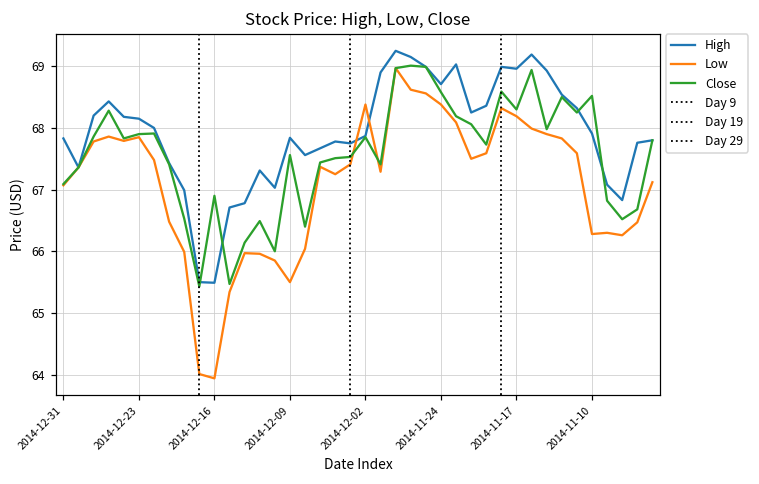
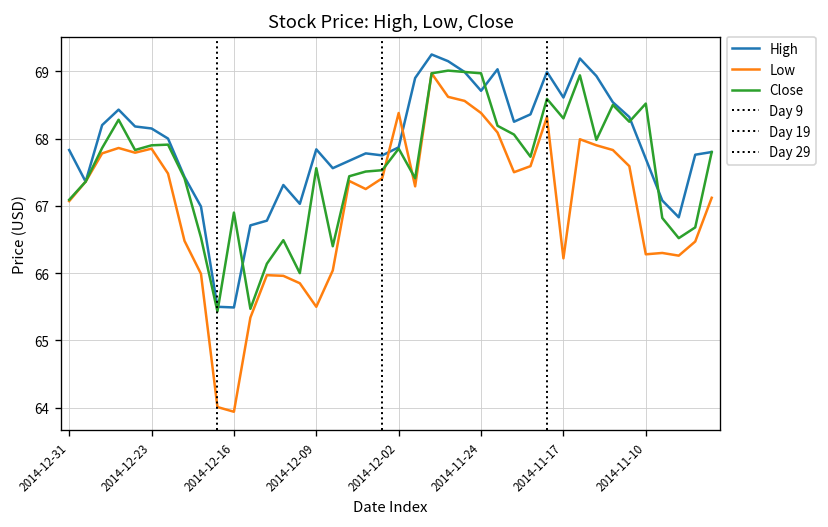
  {
    "High": {
      "2014-12-31": 67.8,
      "2014-12-23": 68.2,
      "2014-12-16": 65.5,
      "2014-12-09": 67.8,
      "2014-11-24": 68.7,
-     "2014-11-17": 69.0,
-     "2014-11-10": 67.9
+     "2014-11-17": 68.6,
+     "2014-11-10": 67.7
    },
    "Low": {
      "2014-12-23": 67.9,
      "2014-12-16": 63.9,
      "2014-12-09": 65.5,
      "2014-12-02": 68.4,
      "2014-11-24": 68.4,
-     "2014-11-17": 68.2,
+     "2014-11-17": 66.2,
      "2014-11-10": 66.3
    },
    "Close": {
      "2014-12-23": 67.9,
      "2014-12-16": 66.9,
      "2014-12-09": 67.6,
-     "2014-11-24": 68.6,
+     "2014-11-24": 69.0,
      "2014-11-17": 68.3,
      "2014-11-10": 68.5
    }
  }
